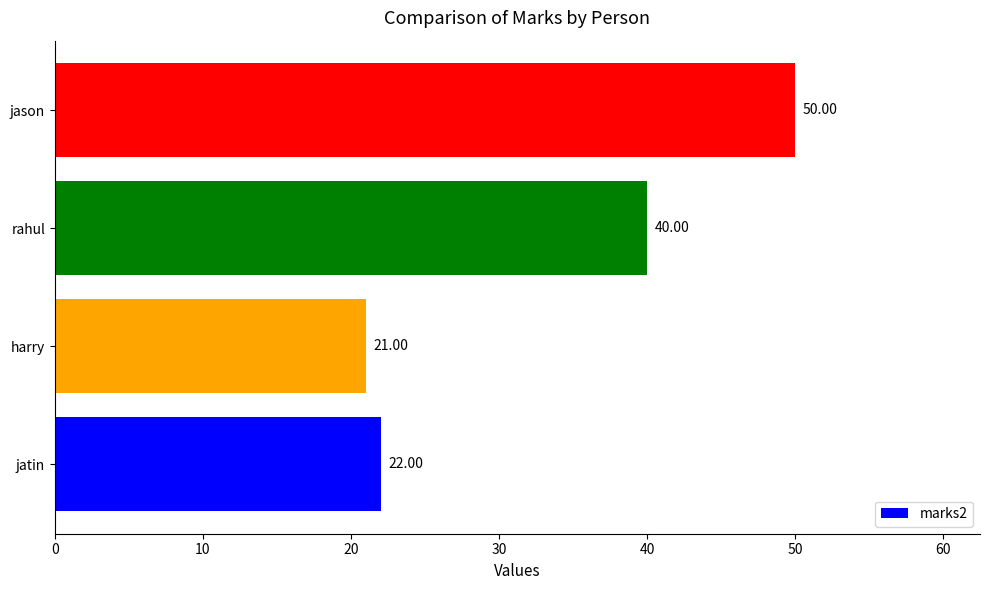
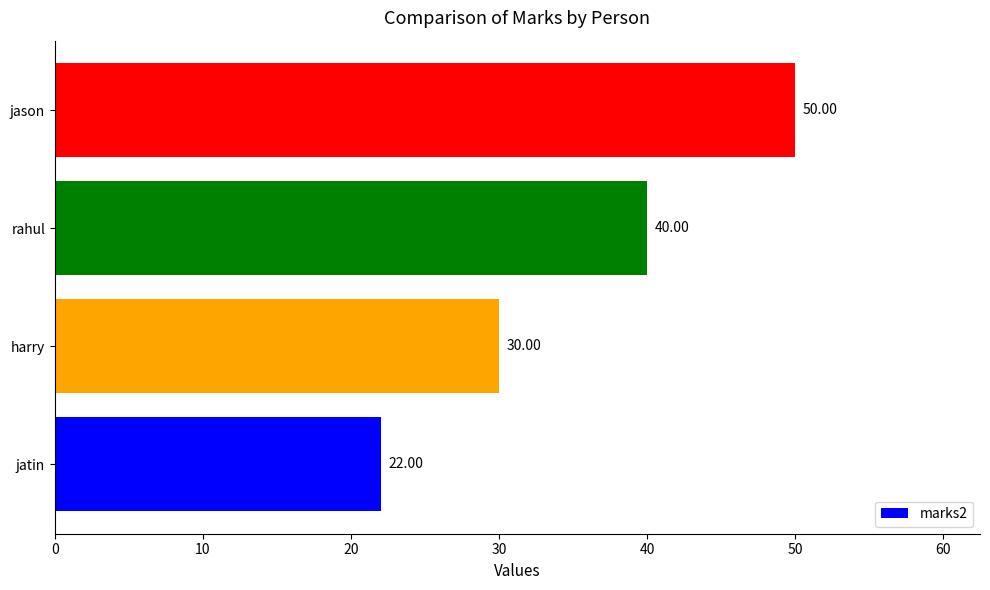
  {
    "jason": 50.00,
    "rahul": 40.00,
-   "harry": 21.00,
+   "harry": 30.00,
    "jatin": 22.00
  }
